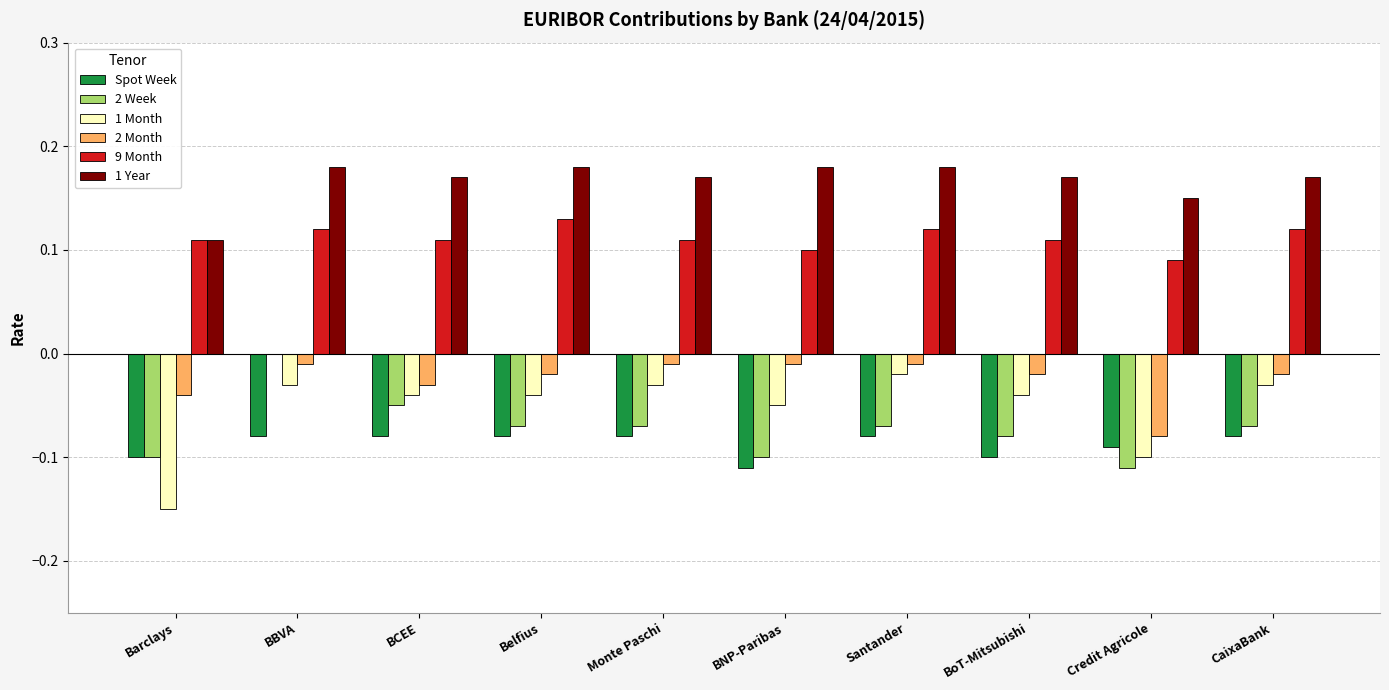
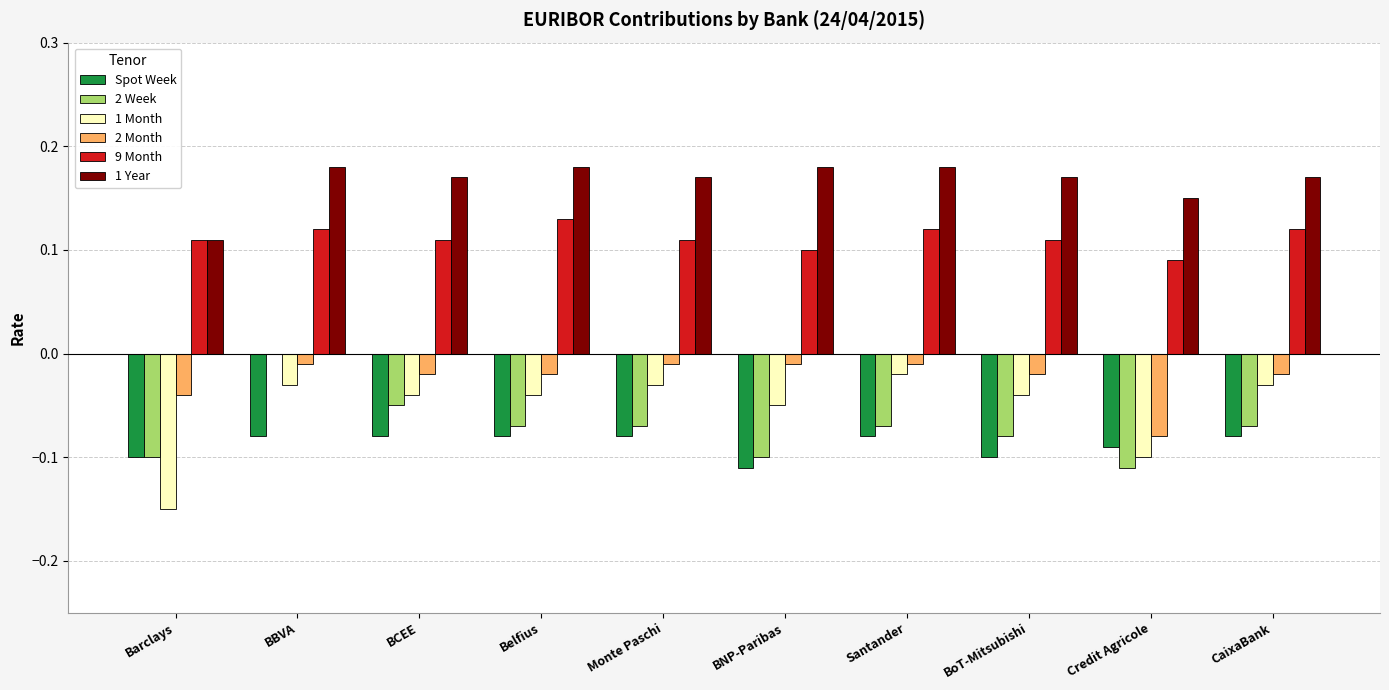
  {
    "Spot Week": {
      "Barclays": -0.10,
      "BBVA": -0.08,
      "BCEE": -0.08,
      "Belfius": -0.08,
      "Monte Paschi": -0.08,
      "BNP-Paribas": -0.11,
      "Santander": -0.08,
      "BoT-Mitsubishi": -0.10,
      "Credit Agricole": -0.09,
      "CaixaBank": -0.08
    },
    "2 Week": {
      "Barclays": -0.10,
      "BBVA": 0.00,
      "BCEE": -0.05,
      "Belfius": -0.07,
      "Monte Paschi": -0.07,
      "BNP-Paribas": -0.10,
      "Santander": -0.07,
      "BoT-Mitsubishi": -0.08,
      "Credit Agricole": -0.11,
      "CaixaBank": -0.07
    },
    "1 Month": {
      "Barclays": -0.15,
      "BBVA": -0.03,
      "BCEE": -0.04,
      "Belfius": -0.04,
      "Monte Paschi": -0.03,
      "BNP-Paribas": -0.05,
      "Santander": -0.02,
      "BoT-Mitsubishi": -0.04,
      "Credit Agricole": -0.10,
      "CaixaBank": -0.03
    },
    "2 Month": {
      "Barclays": -0.04,
      "BBVA": -0.01,
-     "BCEE": -0.03,
+     "BCEE": -0.02,
      "Belfius": -0.02,
      "Monte Paschi": -0.01,
      "BNP-Paribas": -0.01,
      "Santander": -0.01,
      "BoT-Mitsubishi": -0.02,
      "Credit Agricole": -0.08,
      "CaixaBank": -0.02
    },
    "9 Month": {
      "Barclays": 0.11,
      "BBVA": 0.12,
      "BCEE": 0.11,
      "Belfius": 0.13,
      "Monte Paschi": 0.11,
      "BNP-Paribas": 0.10,
      "Santander": 0.12,
      "BoT-Mitsubishi": 0.11,
      "Credit Agricole": 0.09,
      "CaixaBank": 0.12
    },
    "1 Year": {
      "Barclays": 0.11,
      "BBVA": 0.18,
      "BCEE": 0.17,
      "Belfius": 0.18,
      "Monte Paschi": 0.17,
      "BNP-Paribas": 0.18,
      "Santander": 0.18,
      "BoT-Mitsubishi": 0.17,
      "Credit Agricole": 0.15,
      "CaixaBank": 0.17
    }
  }
